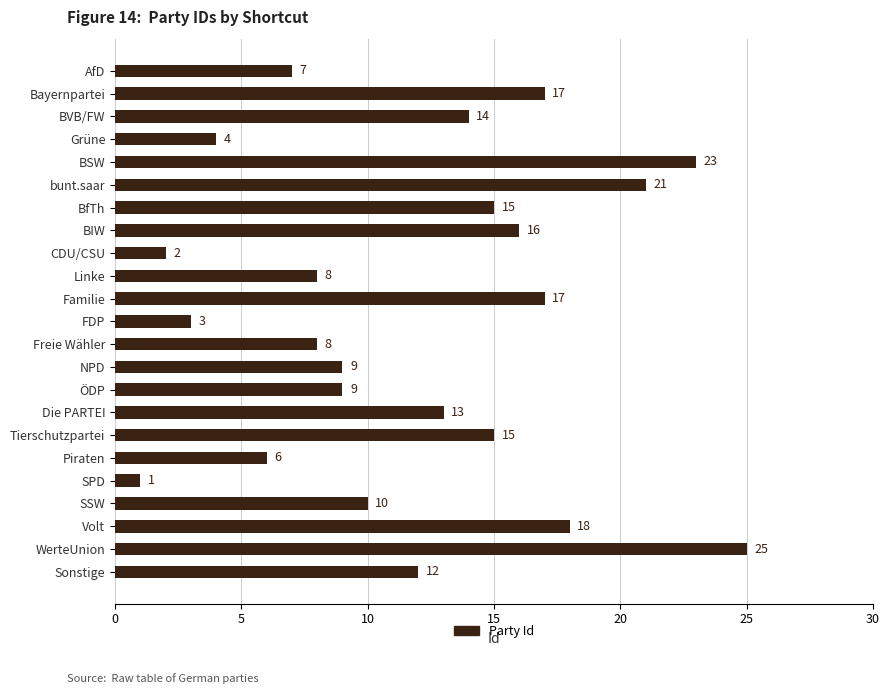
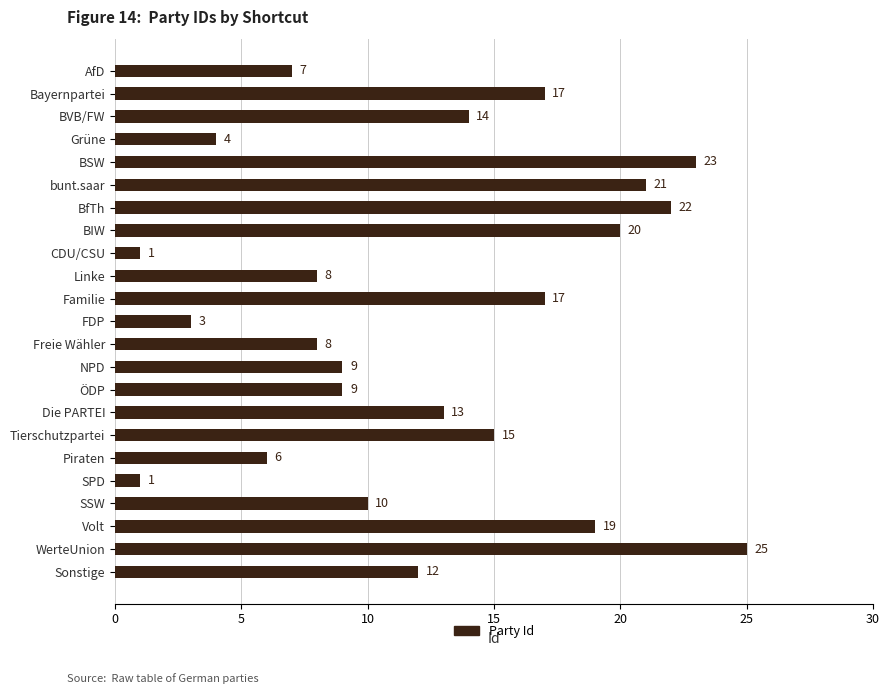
  {
    "AfD": 7,
    "Bayernpartei": 17,
    "BVB/FW": 14,
    "Grüne": 4,
    "BSW": 23,
    "bunt.saar": 21,
-   "BfTh": 15,
-   "BIW": 16,
-   "CDU/CSU": 2,
+   "BfTh": 22,
+   "BIW": 20,
+   "CDU/CSU": 1,
    "Linke": 8,
    "Familie": 17,
    "FDP": 3,
    "Freie Wähler": 8,
    "NPD": 9,
    "ÖDP": 9,
    "Die PARTEI": 13,
    "Tierschutzpartei": 15,
    "Piraten": 6,
    "SPD": 1,
    "SSW": 10,
-   "Volt": 18,
+   "Volt": 19,
    "WerteUnion": 25,
    "Sonstige": 12
  }
